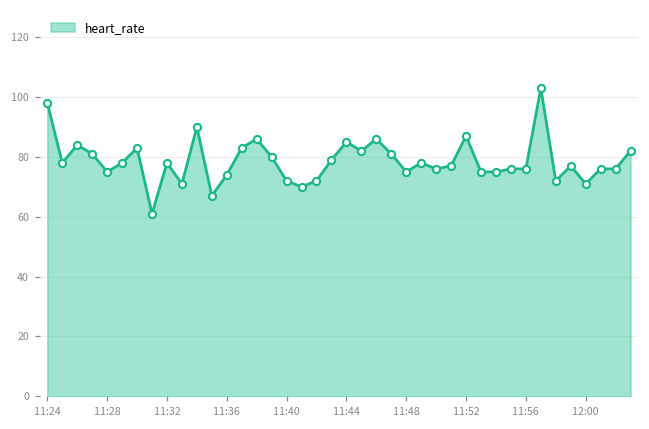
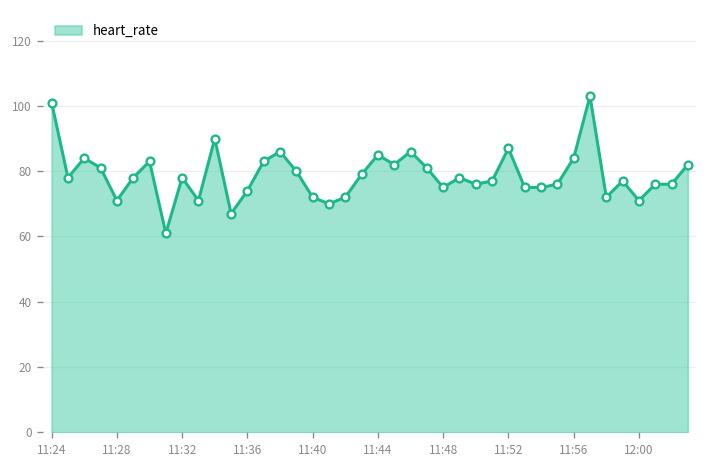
  {
-   "11:24": 98,
-   "11:28": 75,
+   "11:24": 101,
+   "11:28": 71,
    "11:32": 78,
    "11:36": 74,
    "11:40": 72,
    "11:44": 85,
    "11:48": 75,
    "11:52": 87,
-   "11:56": 76,
+   "11:56": 84,
    "12:00": 71
  }
